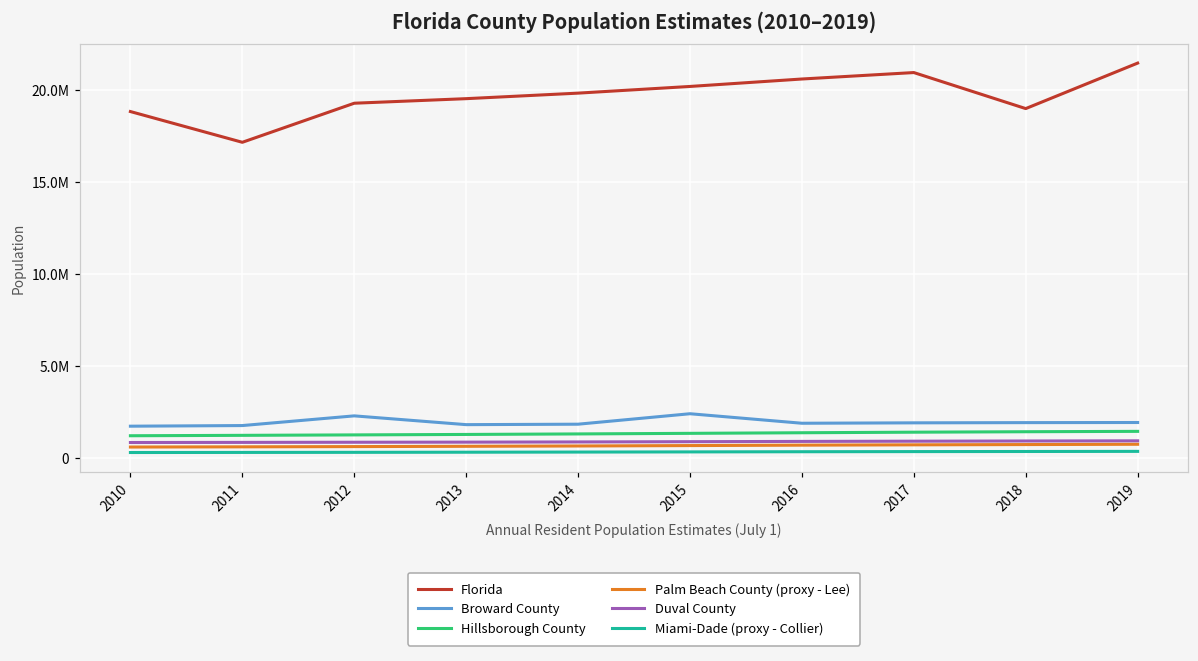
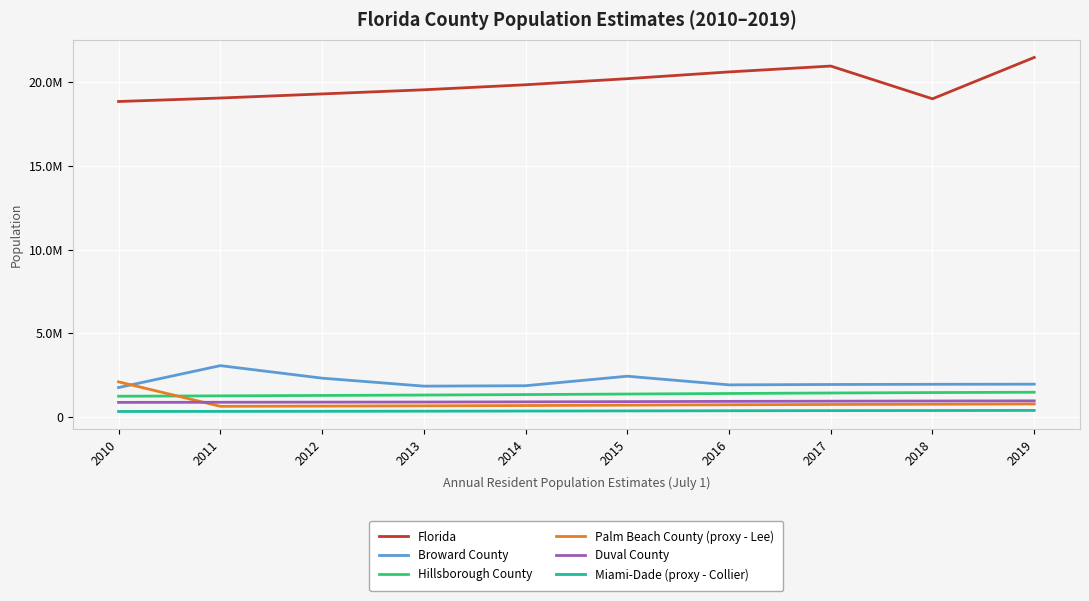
  {
    "Florida": {
      "2010": 18800000,
-     "2011": 17200000,
+     "2011": 19100000,
      "2012": 19300000,
      "2013": 19500000,
      "2014": 19800000,
      "2015": 20200000,
      "2016": 20600000,
      "2017": 21000000,
      "2018": 19000000,
      "2019": 21500000
    },
    "Broward County": {
      "2010": 1800000,
-     "2011": 1800000,
+     "2011": 3100000,
      "2012": 2300000,
      "2013": 1800000,
      "2014": 1900000,
      "2015": 2400000,
      "2016": 1900000,
      "2017": 1900000,
      "2018": 1900000,
      "2019": 2000000
    },
    "Palm Beach County (proxy - Lee)": {
-     "2010": 600000,
+     "2010": 2100000,
      "2011": 600000,
      "2012": 600000,
      "2013": 700000,
      "2014": 700000,
      "2015": 700000,
      "2016": 700000,
      "2017": 700000,
      "2018": 800000,
      "2019": 800000
    },
    "Duval County": {
      "2010": 900000,
      "2011": 900000,
      "2012": 900000,
      "2013": 900000,
      "2014": 900000,
      "2015": 900000,
      "2016": 900000,
      "2017": 900000,
      "2018": 900000,
      "2019": 1000000
    }
  }
